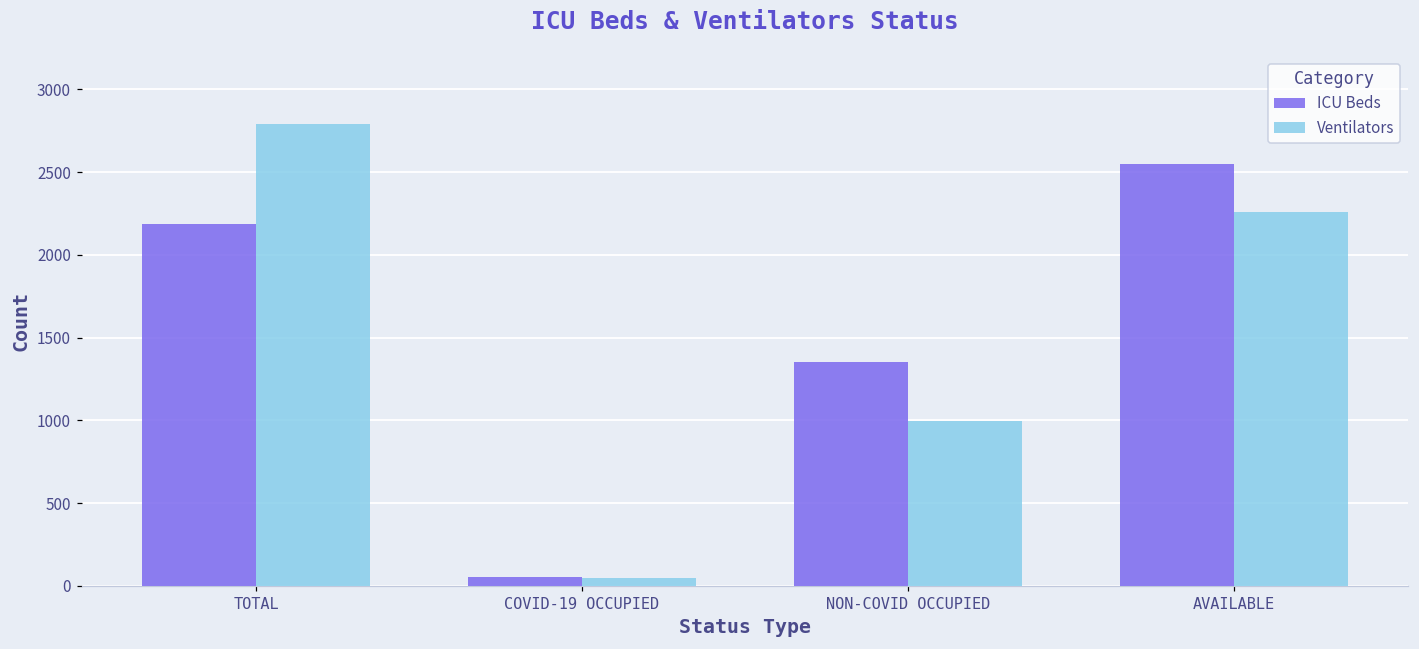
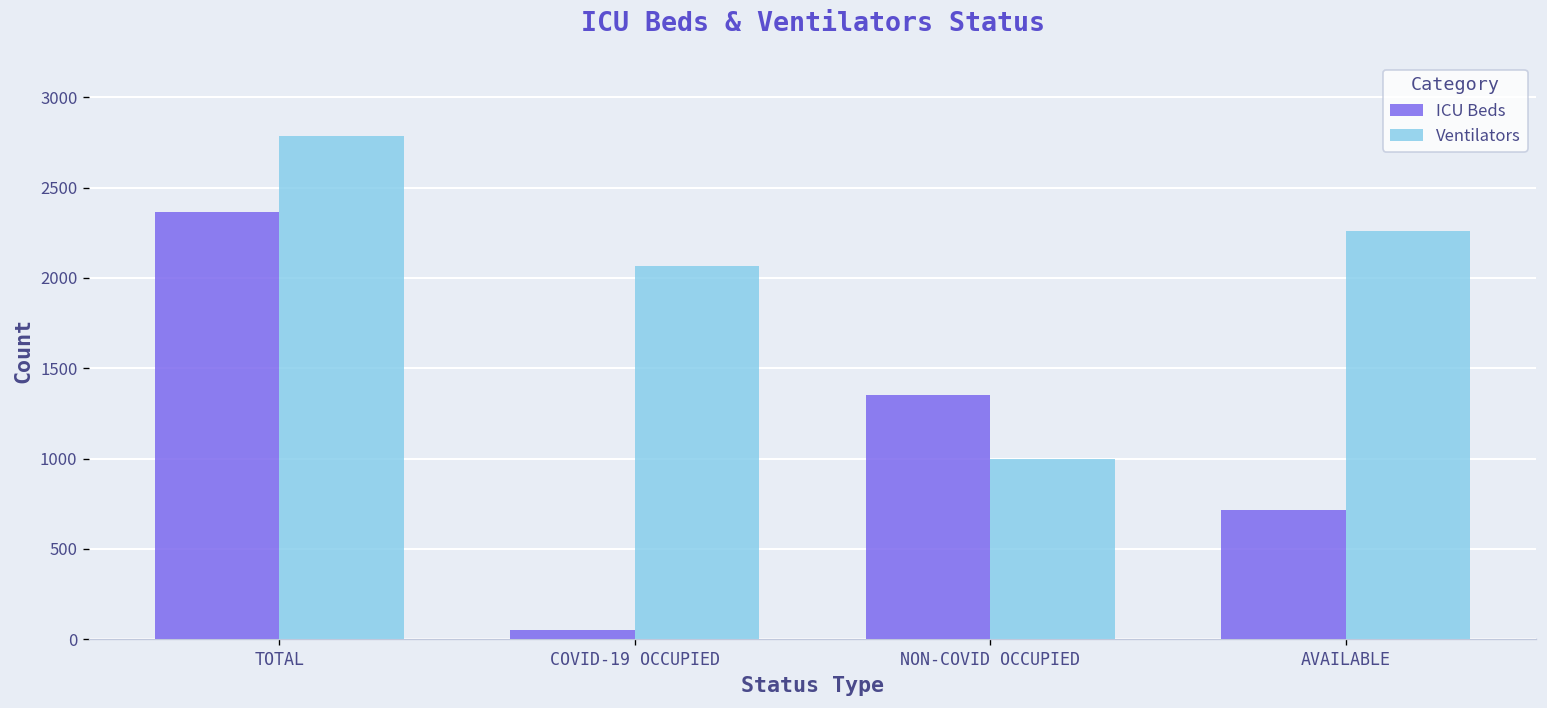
  {
    "ICU Beds": {
-     "TOTAL": 2190,
+     "TOTAL": 2360,
      "COVID-19 OCCUPIED": 50,
      "NON-COVID OCCUPIED": 1350,
-     "AVAILABLE": 2550
+     "AVAILABLE": 720
    },
    "Ventilators": {
      "TOTAL": 2790,
-     "COVID-19 OCCUPIED": 50,
+     "COVID-19 OCCUPIED": 2070,
      "NON-COVID OCCUPIED": 1000,
      "AVAILABLE": 2260
    }
  }
